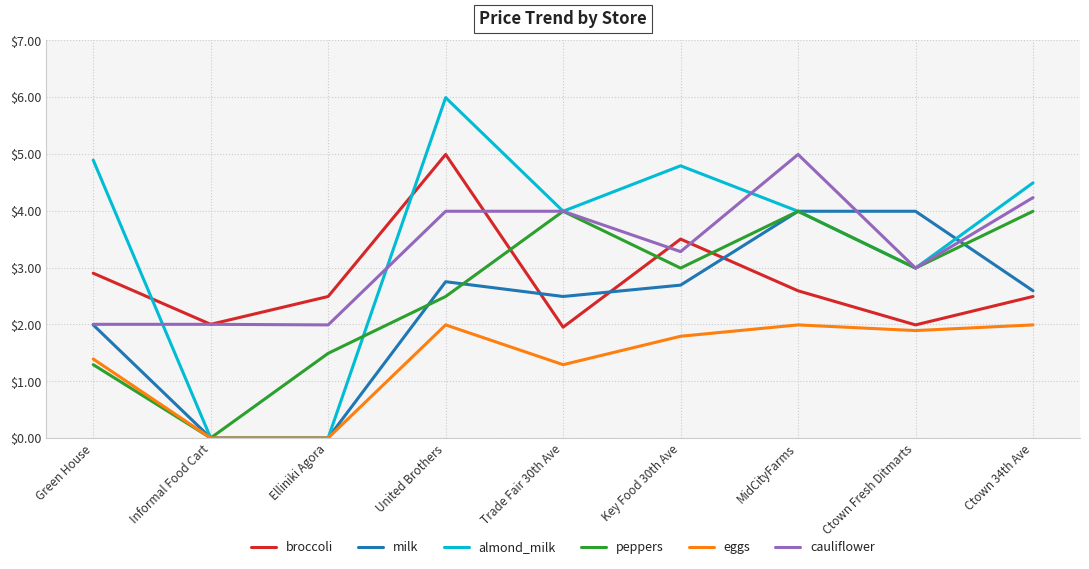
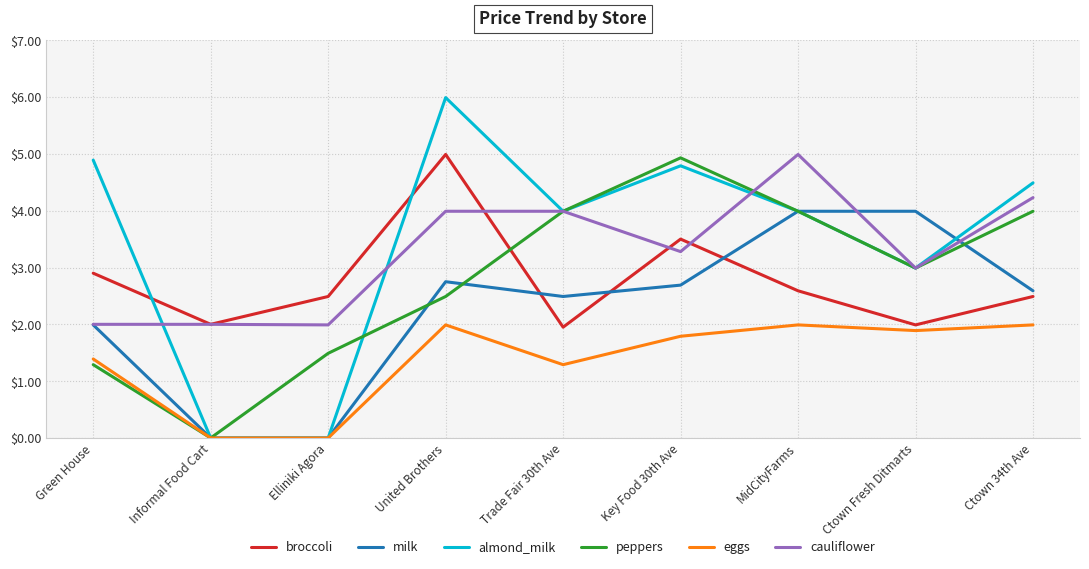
  {
    "broccoli": {
      "Green House": "$2.9",
      "Elliniki Agora": "$2.5",
      "United Brothers": "$5.0",
      "Trade Fair 30th Ave": "$2.0",
      "Key Food 30th Ave": "$3.5",
      "MidCityFarms": "$2.6",
      "Ctown Fresh Ditmarts": "$2.0",
      "Ctown 34th Ave": "$2.5"
    },
    "milk": {
      "United Brothers": "$2.8",
      "Trade Fair 30th Ave": "$2.5",
      "Key Food 30th Ave": "$2.7",
      "Ctown Fresh Ditmarts": "$4.0",
      "Ctown 34th Ave": "$2.6"
    },
    "almond_milk": {
      "Green House": "$4.9",
      "United Brothers": "$6.0",
      "Key Food 30th Ave": "$4.8",
      "Ctown 34th Ave": "$4.5"
    },
    "peppers": {
      "Green House": "$1.3",
      "Elliniki Agora": "$1.5",
      "United Brothers": "$2.5",
-     "Key Food 30th Ave": "$3.0",
+     "Key Food 30th Ave": "$4.9",
      "Ctown 34th Ave": "$4.0"
    },
    "eggs": {
      "Green House": "$1.4",
      "United Brothers": "$2.0",
      "Trade Fair 30th Ave": "$1.3",
      "Key Food 30th Ave": "$1.8",
      "MidCityFarms": "$2.0",
      "Ctown Fresh Ditmarts": "$1.9",
      "Ctown 34th Ave": "$2.0"
    },
    "cauliflower": {
      "Elliniki Agora": "$2.0",
      "United Brothers": "$4.0",
      "Key Food 30th Ave": "$3.3",
      "MidCityFarms": "$5.0",
      "Ctown 34th Ave": "$4.2"
    }
  }
